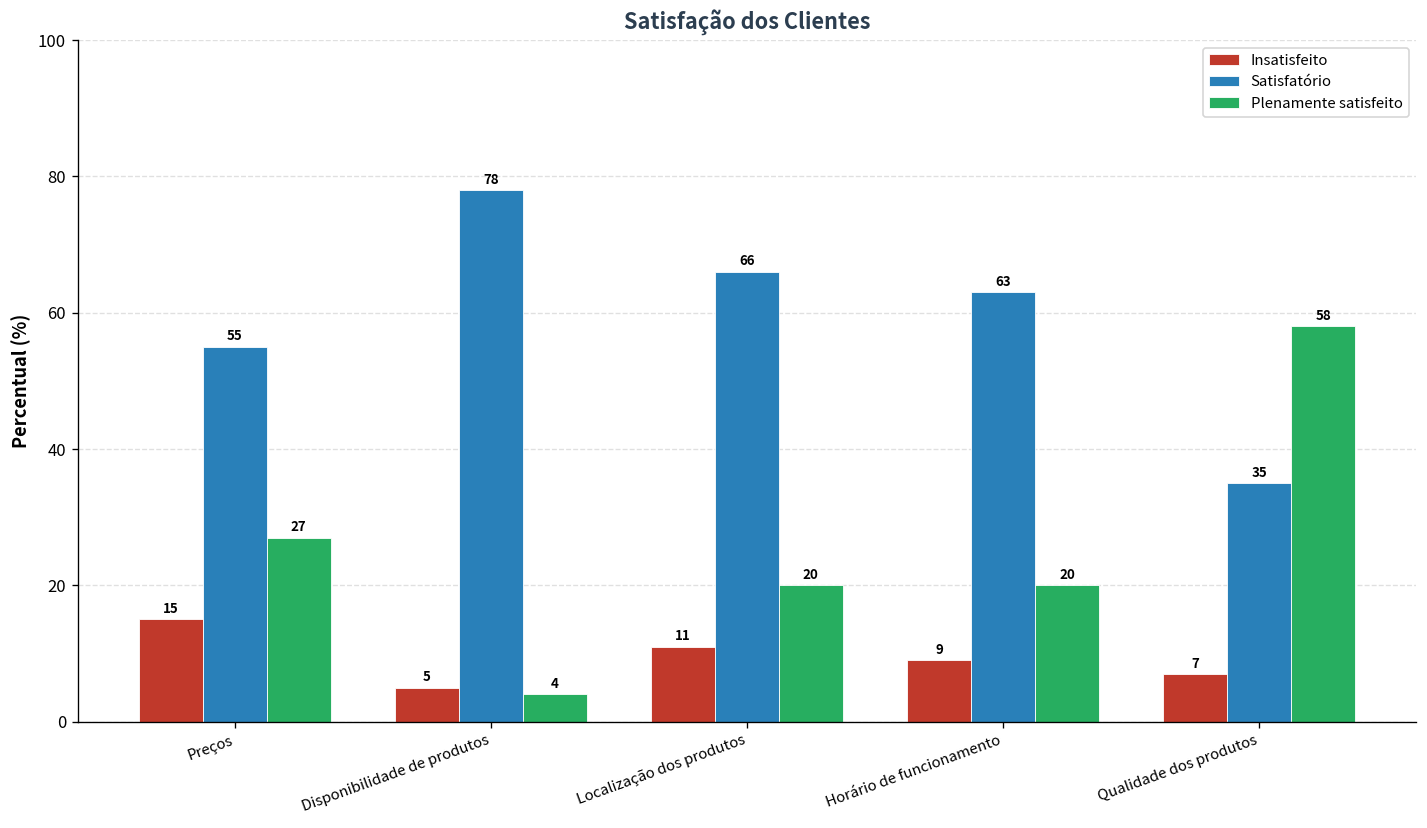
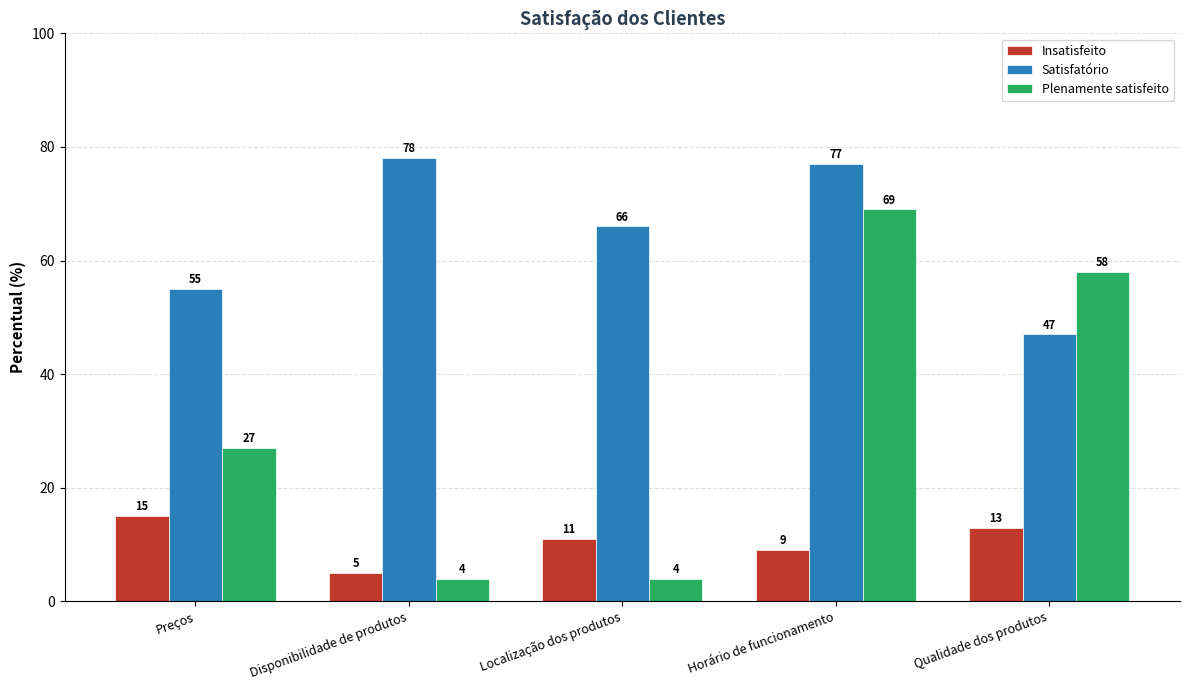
  {
    "Insatisfeito": {
      "Preços": 15,
      "Disponibilidade de produtos": 5,
      "Localização dos produtos": 11,
      "Horário de funcionamento": 9,
-     "Qualidade dos produtos": 7
+     "Qualidade dos produtos": 13
    },
    "Satisfatório": {
      "Preços": 55,
      "Disponibilidade de produtos": 78,
      "Localização dos produtos": 66,
-     "Horário de funcionamento": 63,
-     "Qualidade dos produtos": 35
+     "Horário de funcionamento": 77,
+     "Qualidade dos produtos": 47
    },
    "Plenamente satisfeito": {
      "Preços": 27,
      "Disponibilidade de produtos": 4,
-     "Localização dos produtos": 20,
-     "Horário de funcionamento": 20,
+     "Localização dos produtos": 4,
+     "Horário de funcionamento": 69,
      "Qualidade dos produtos": 58
    }
  }
